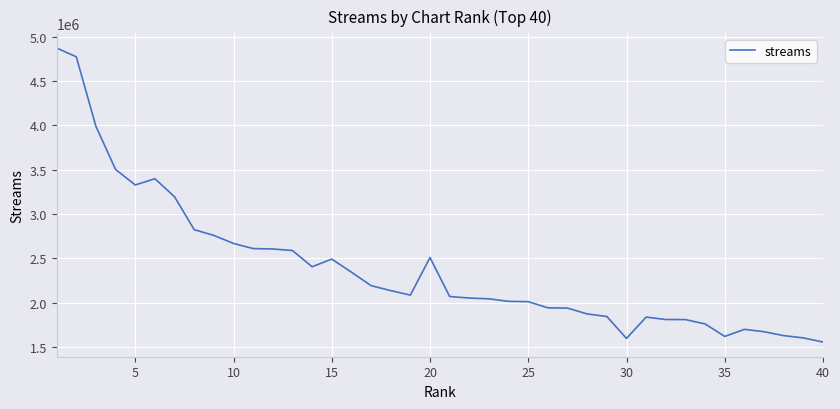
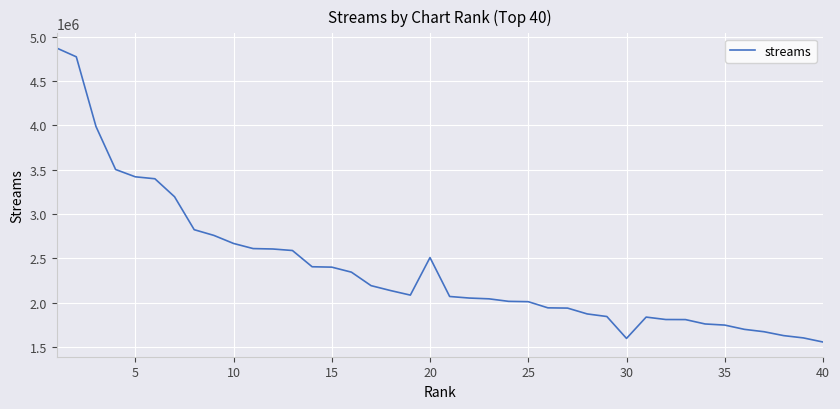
  {
-   "5": 3300000,
+   "5": 3400000,
    "10": 2700000,
-   "15": 2500000,
+   "15": 2400000,
    "20": 2500000,
    "25": 2000000,
    "30": 1600000,
-   "35": 1600000,
+   "35": 1700000,
    "40": 1600000
  }
